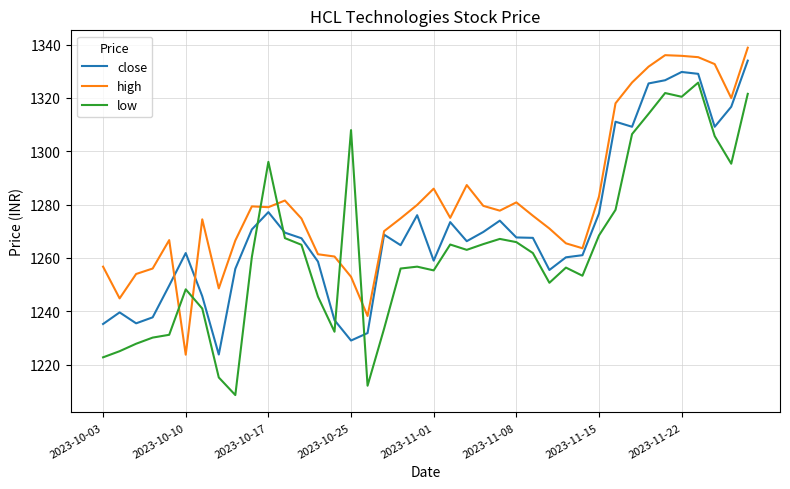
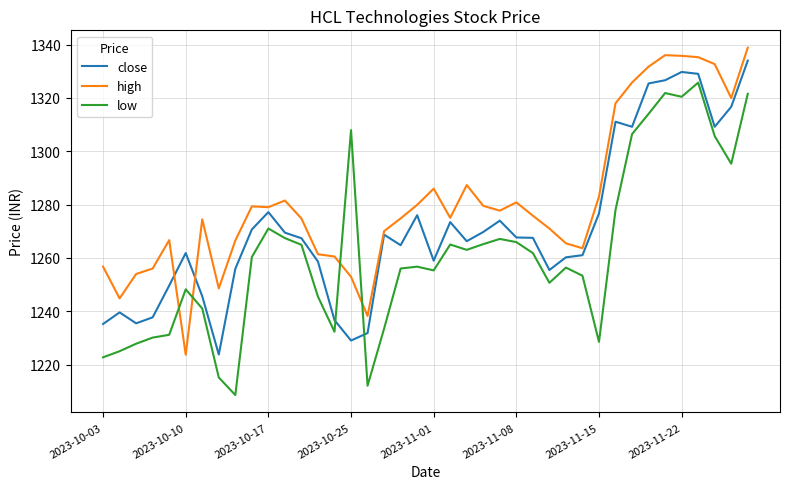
  {
    "close": {
      "2023-10-03": 1235,
      "2023-10-10": 1262,
      "2023-10-17": 1277,
      "2023-10-25": 1229,
      "2023-11-01": 1259,
      "2023-11-08": 1268,
      "2023-11-15": 1277,
      "2023-11-22": 1330
    },
    "high": {
      "2023-10-03": 1257,
      "2023-10-10": 1224,
      "2023-10-17": 1279,
      "2023-10-25": 1253,
      "2023-11-01": 1286,
      "2023-11-08": 1281,
      "2023-11-15": 1283,
      "2023-11-22": 1336
    },
    "low": {
      "2023-10-03": 1223,
      "2023-10-10": 1248,
-     "2023-10-17": 1296,
+     "2023-10-17": 1271,
      "2023-10-25": 1308,
      "2023-11-01": 1255,
      "2023-11-08": 1266,
-     "2023-11-15": 1268,
+     "2023-11-15": 1229,
      "2023-11-22": 1320
    }
  }
